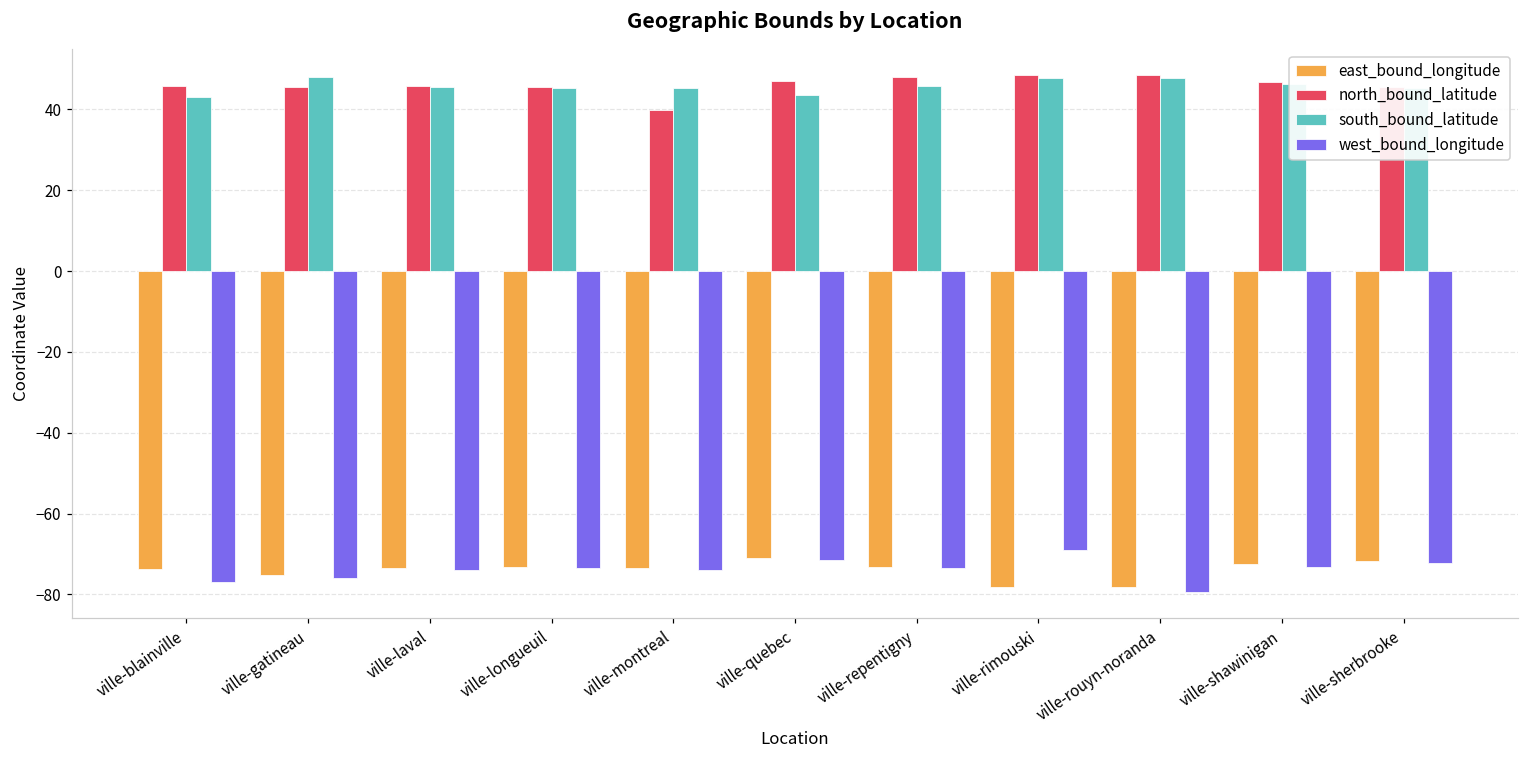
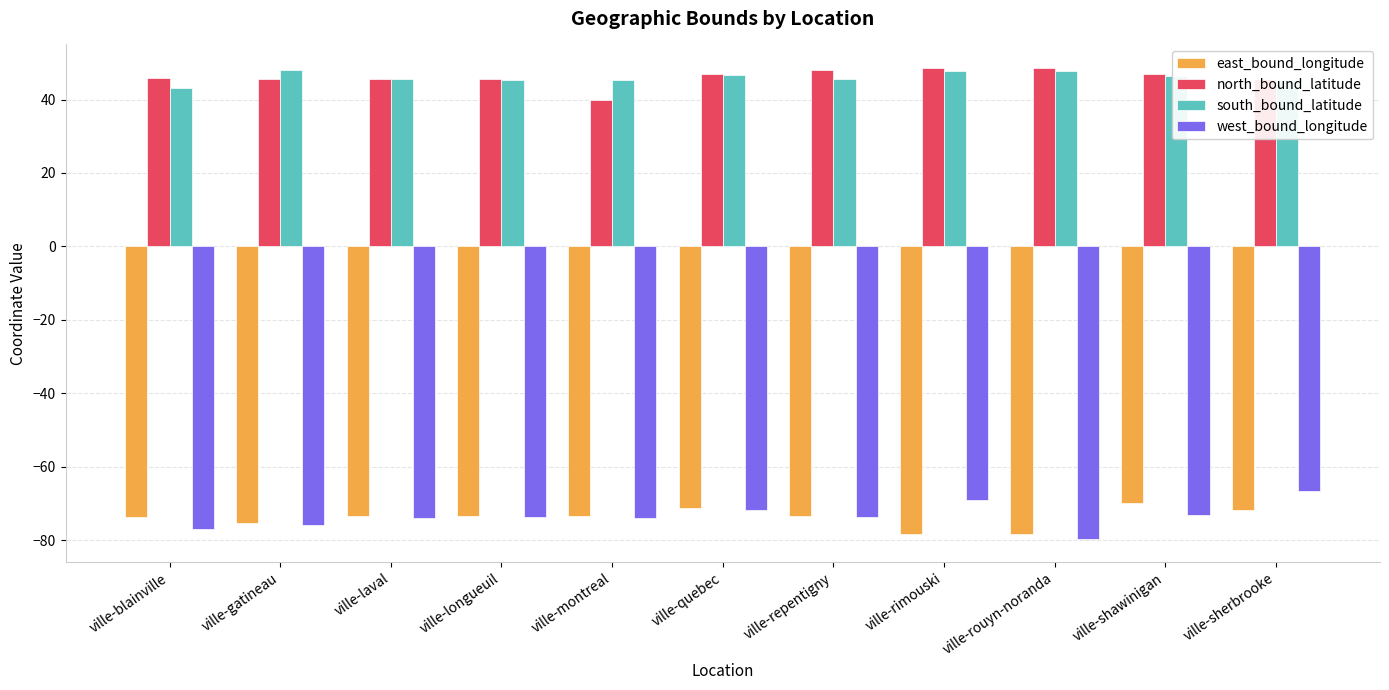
  {
    "east_bound_longitude": {
      "ville-blainville": -74,
      "ville-gatineau": -75,
      "ville-laval": -74,
      "ville-longueuil": -73,
      "ville-montreal": -73,
      "ville-quebec": -71,
      "ville-repentigny": -73,
      "ville-rimouski": -78,
      "ville-rouyn-noranda": -78,
-     "ville-shawinigan": -73,
+     "ville-shawinigan": -70,
      "ville-sherbrooke": -72
    },
    "north_bound_latitude": {
      "ville-blainville": 46,
      "ville-gatineau": 46,
      "ville-laval": 46,
      "ville-longueuil": 46,
      "ville-montreal": 40,
      "ville-quebec": 47,
      "ville-repentigny": 48,
      "ville-rimouski": 49,
      "ville-rouyn-noranda": 49,
      "ville-shawinigan": 47
    },
    "south_bound_latitude": {
      "ville-blainville": 43,
      "ville-gatineau": 48,
      "ville-laval": 46,
      "ville-longueuil": 45,
      "ville-montreal": 45,
-     "ville-quebec": 44,
+     "ville-quebec": 47,
      "ville-repentigny": 46,
      "ville-rimouski": 48,
      "ville-rouyn-noranda": 48
    },
    "west_bound_longitude": {
      "ville-blainville": -77,
      "ville-gatineau": -76,
      "ville-laval": -74,
      "ville-longueuil": -74,
      "ville-montreal": -74,
      "ville-quebec": -72,
      "ville-repentigny": -74,
      "ville-rimouski": -69,
      "ville-rouyn-noranda": -80,
      "ville-shawinigan": -73,
-     "ville-sherbrooke": -72
+     "ville-sherbrooke": -66
    }
  }
